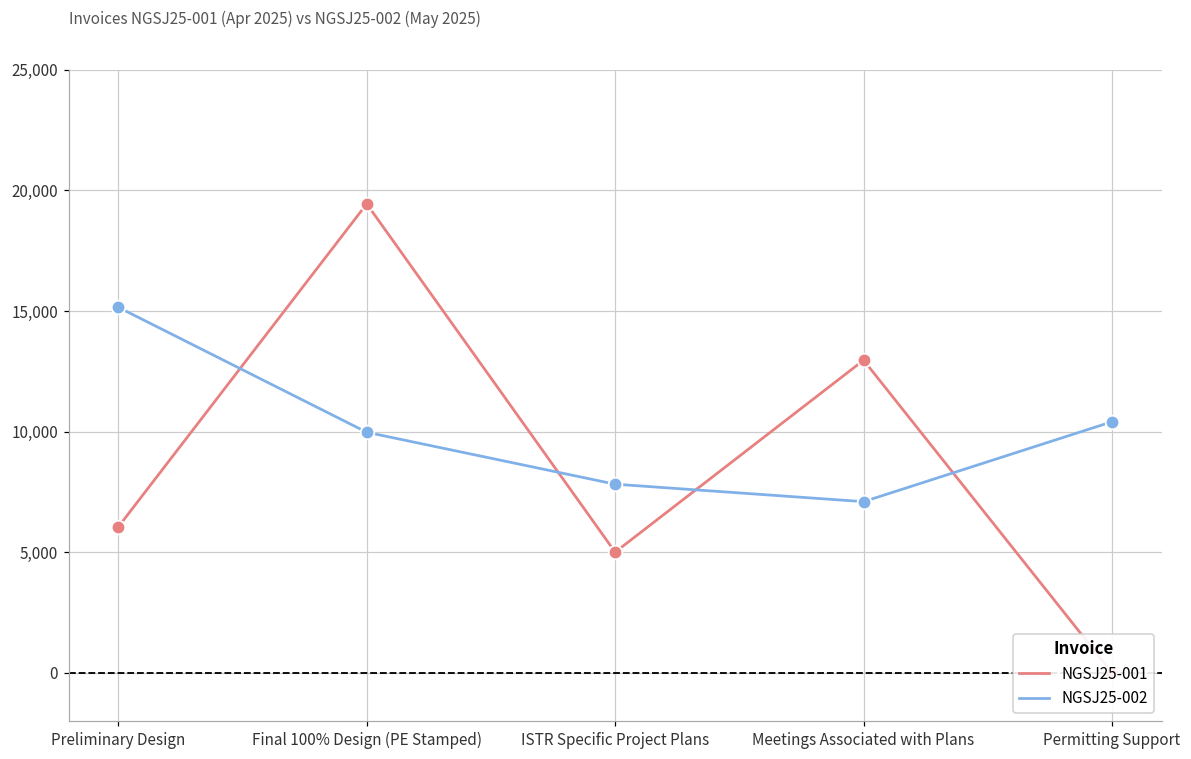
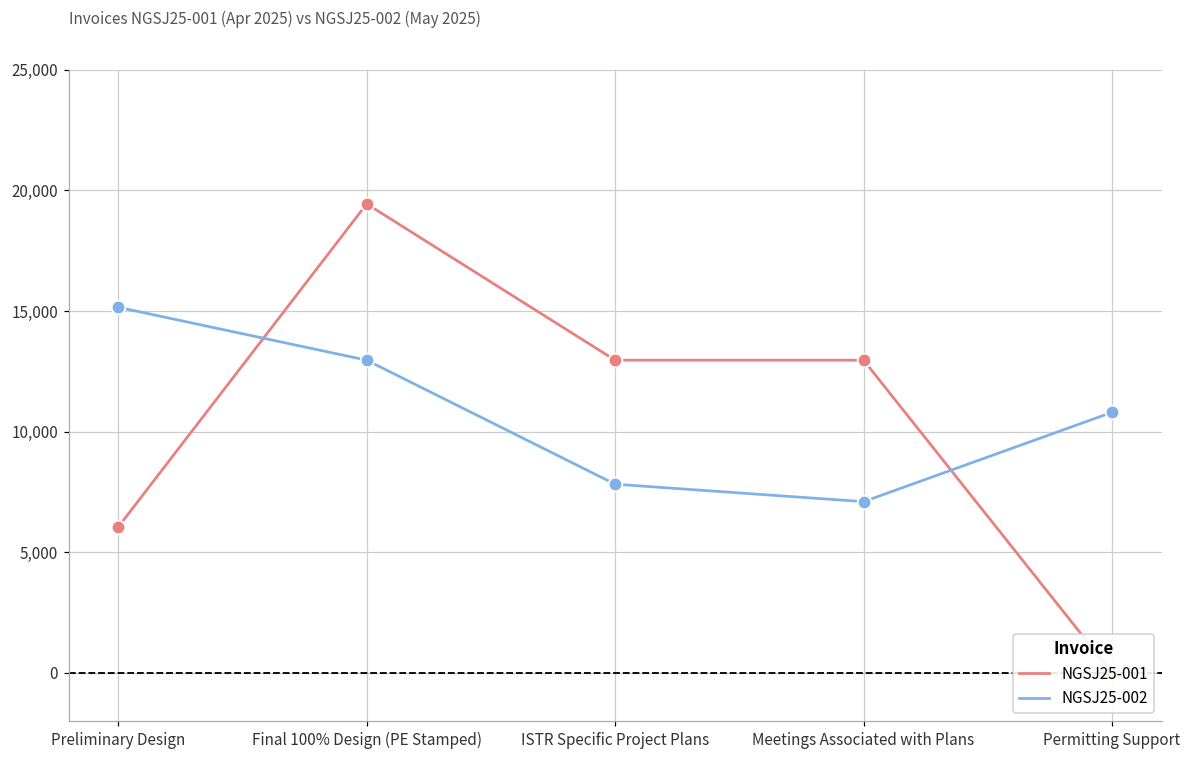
  {
    "NGSJ25-001": {
      "Preliminary Design": "6,000",
      "Final 100% Design (PE Stamped)": "19,400",
-     "ISTR Specific Project Plans": "5,000",
+     "ISTR Specific Project Plans": "13,000",
      "Meetings Associated with Plans": "13,000"
    },
    "NGSJ25-002": {
      "Preliminary Design": "15,200",
-     "Final 100% Design (PE Stamped)": "10,000",
+     "Final 100% Design (PE Stamped)": "13,000",
      "ISTR Specific Project Plans": "7,800",
      "Meetings Associated with Plans": "7,100",
-     "Permitting Support": "10,400"
+     "Permitting Support": "10,800"
    }
  }
